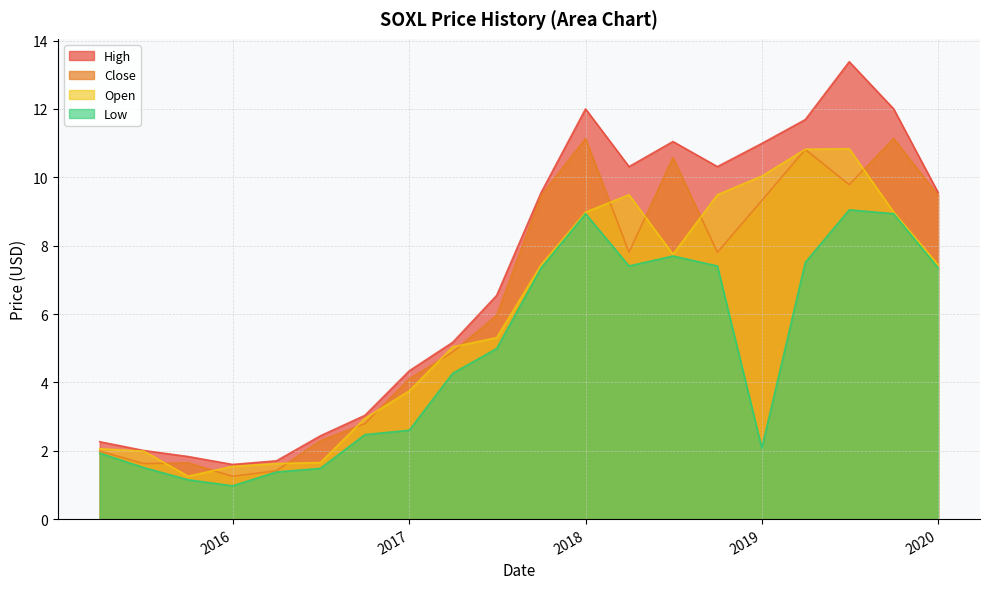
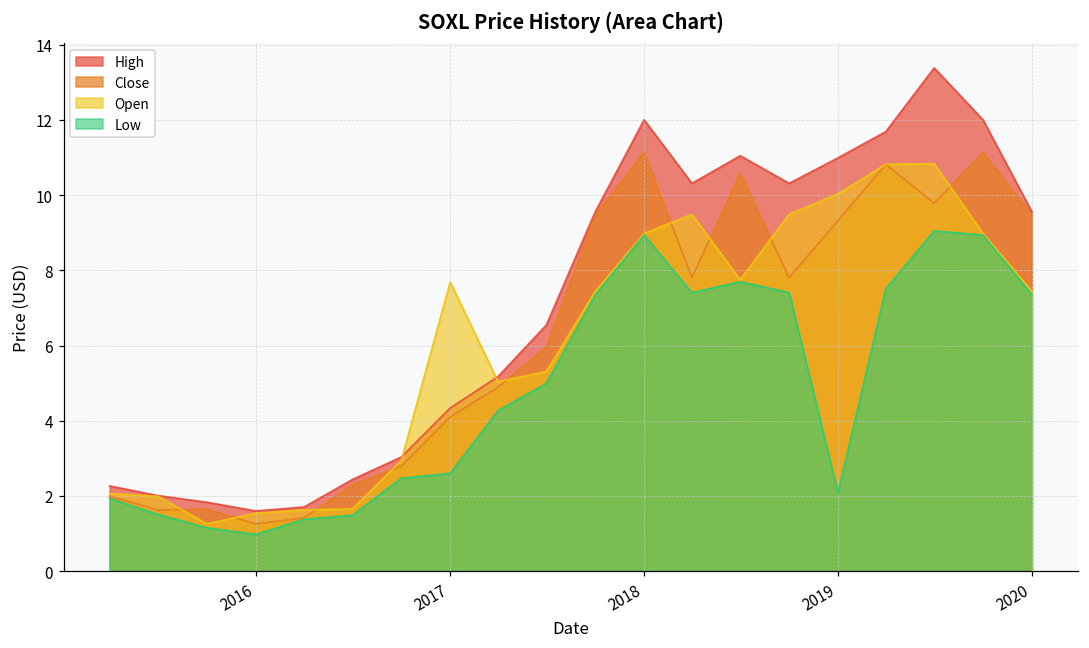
  {
    "Open": {
-     "2017": 3.8,
+     "2017": 7.7,
      "2019": 10.0,
      "2020": 7.4
    },
    "Low": {
      "2016": 1.0,
      "2017": 2.6,
      "2019": 2.1,
      "2020": 7.4
    }
  }
